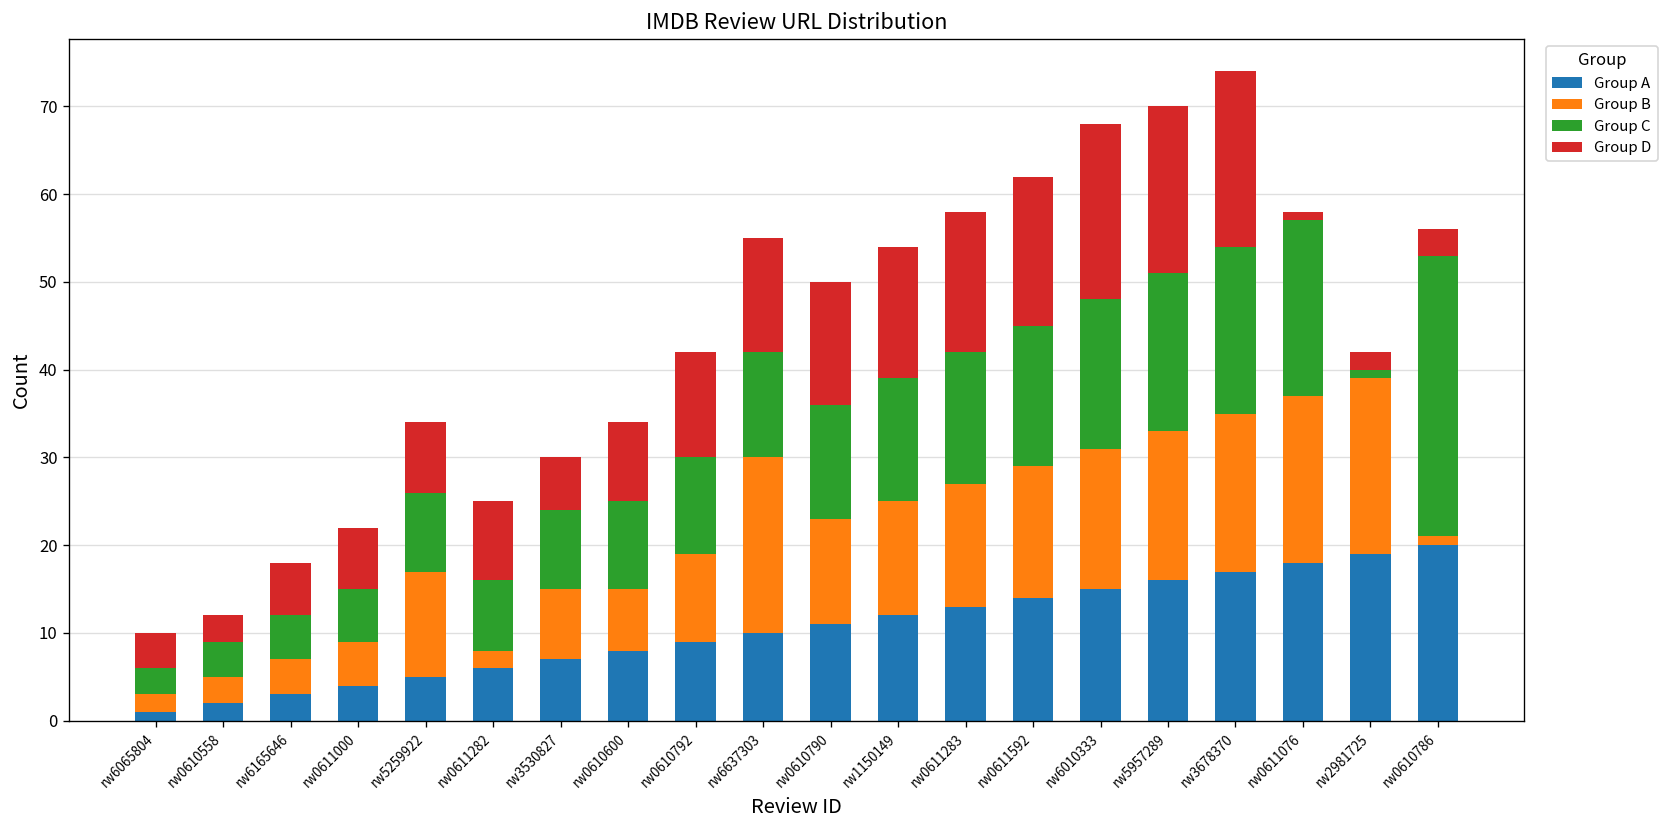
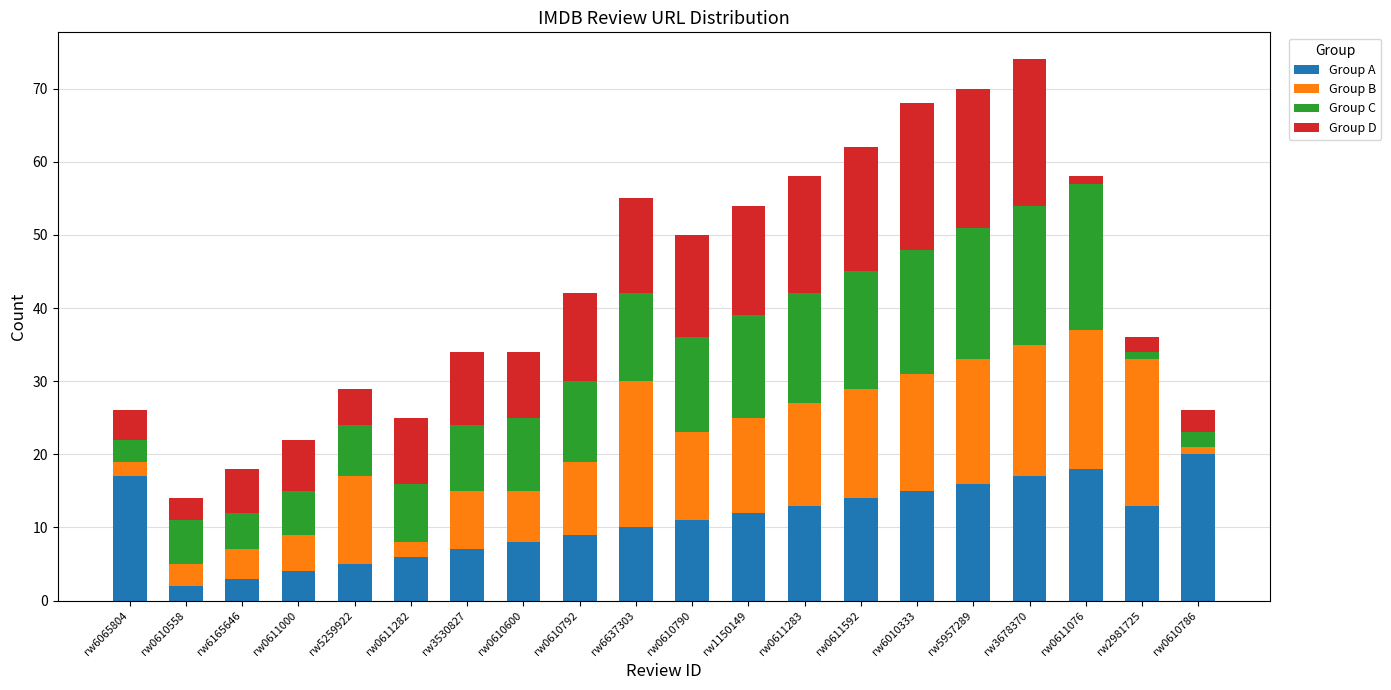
  {
    "Group A": {
-     "rw6065804": 1,
+     "rw6065804": 17,
      "rw0610558": 2,
      "rw6165646": 3,
      "rw0611000": 4,
      "rw5259922": 5,
      "rw0611282": 6,
      "rw3530827": 7,
      "rw0610600": 8,
      "rw0610792": 9,
      "rw6637303": 10,
      "rw0610790": 11,
      "rw1150149": 12,
      "rw0611283": 13,
      "rw0611592": 14,
      "rw6010333": 15,
      "rw5957289": 16,
      "rw3678370": 17,
      "rw0611076": 18,
-     "rw2981725": 19,
+     "rw2981725": 13,
      "rw0610786": 20
    },
    "Group B": {
      "rw6065804": 2,
      "rw0610558": 3,
      "rw6165646": 4,
      "rw0611000": 5,
      "rw5259922": 12,
      "rw0611282": 2,
      "rw3530827": 8,
      "rw0610600": 7,
      "rw0610792": 10,
      "rw6637303": 20,
      "rw0610790": 12,
      "rw1150149": 13,
      "rw0611283": 14,
      "rw0611592": 15,
      "rw6010333": 16,
      "rw5957289": 17,
      "rw3678370": 18,
      "rw0611076": 19,
      "rw2981725": 20,
      "rw0610786": 1
    },
    "Group C": {
      "rw6065804": 3,
-     "rw0610558": 4,
+     "rw0610558": 6,
      "rw6165646": 5,
      "rw0611000": 6,
-     "rw5259922": 9,
+     "rw5259922": 7,
      "rw0611282": 8,
      "rw3530827": 9,
      "rw0610600": 10,
      "rw0610792": 11,
      "rw6637303": 12,
      "rw0610790": 13,
      "rw1150149": 14,
      "rw0611283": 15,
      "rw0611592": 16,
      "rw6010333": 17,
      "rw5957289": 18,
      "rw3678370": 19,
      "rw0611076": 20,
      "rw2981725": 1,
-     "rw0610786": 32
+     "rw0610786": 2
    },
    "Group D": {
      "rw6065804": 4,
      "rw0610558": 3,
      "rw6165646": 6,
      "rw0611000": 7,
-     "rw5259922": 8,
+     "rw5259922": 5,
      "rw0611282": 9,
-     "rw3530827": 6,
+     "rw3530827": 10,
      "rw0610600": 9,
      "rw0610792": 12,
      "rw6637303": 13,
      "rw0610790": 14,
      "rw1150149": 15,
      "rw0611283": 16,
      "rw0611592": 17,
      "rw6010333": 20,
      "rw5957289": 19,
      "rw3678370": 20,
      "rw0611076": 1,
      "rw2981725": 2,
      "rw0610786": 3
    }
  }
